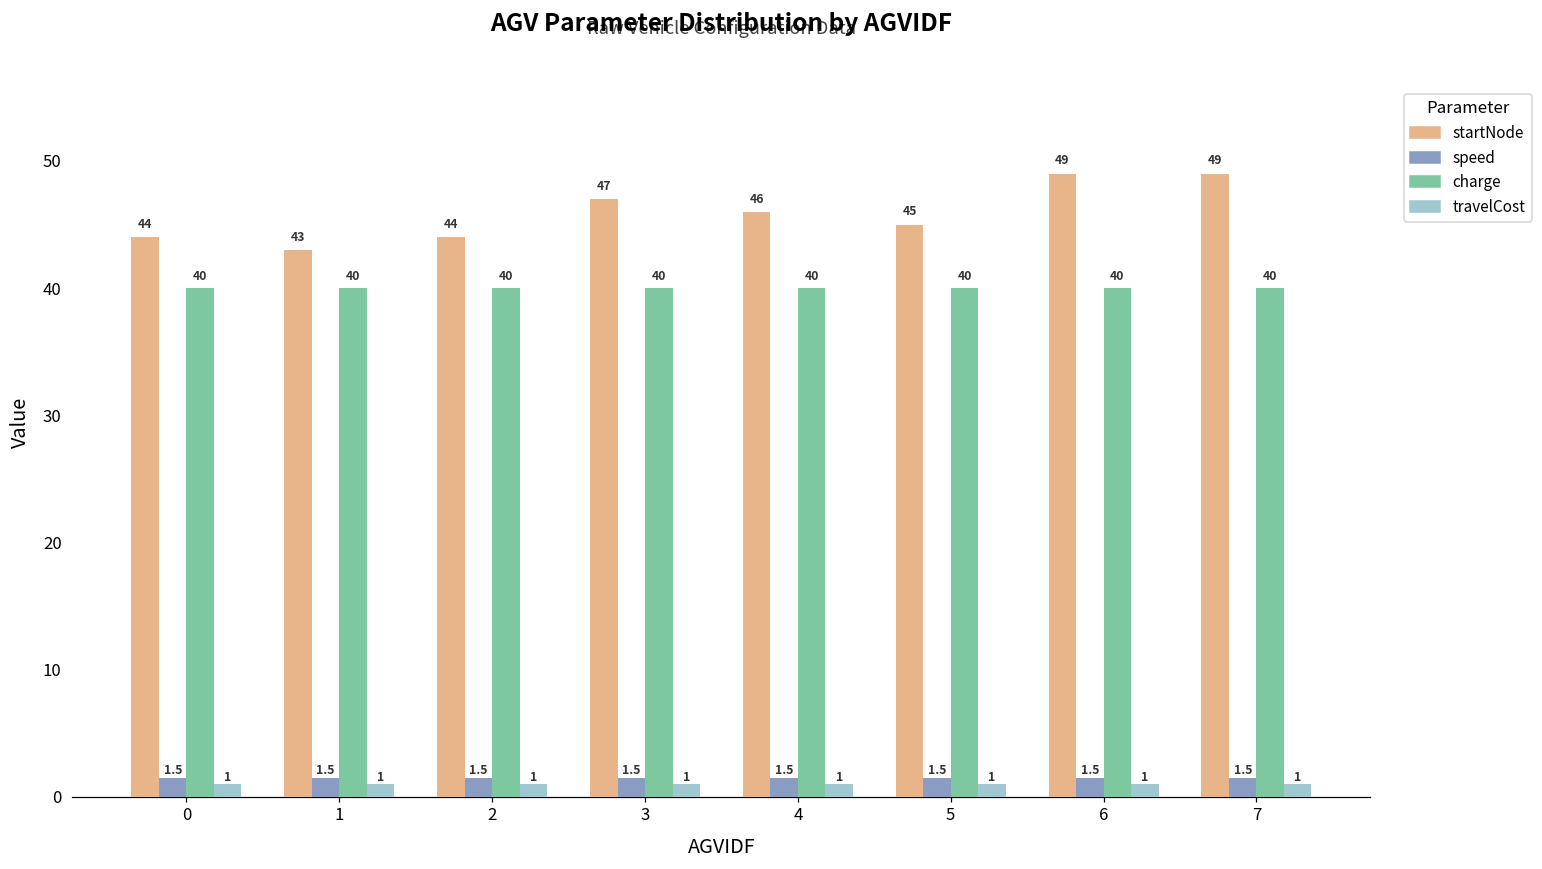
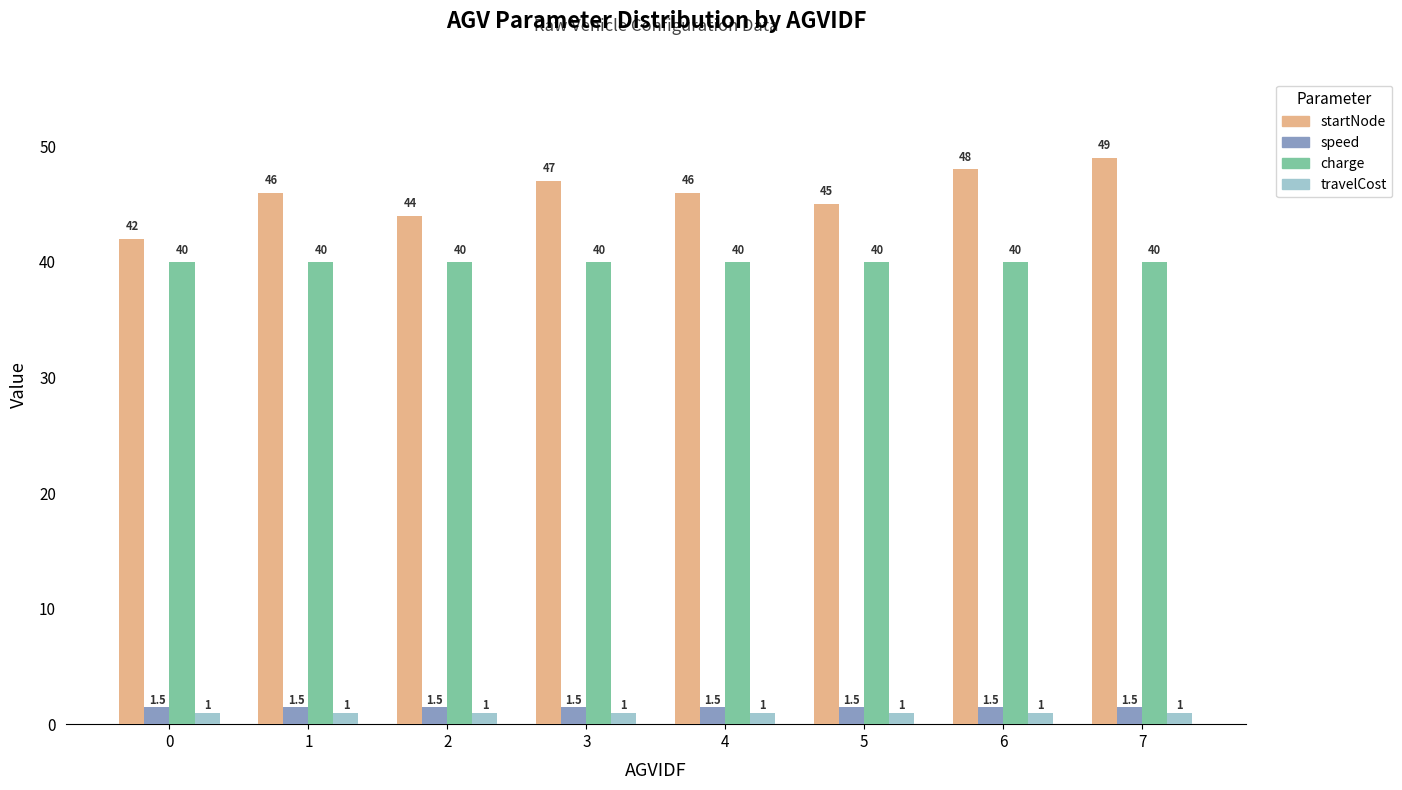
  {
    "startNode": {
-     "0": 44,
-     "1": 43,
+     "0": 42,
+     "1": 46,
      "2": 44,
      "3": 47,
      "4": 46,
      "5": 45,
-     "6": 49,
+     "6": 48,
      "7": 49
    }
  }
